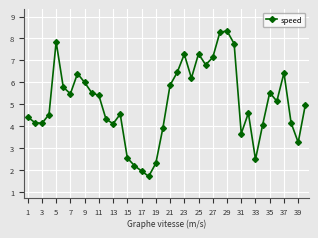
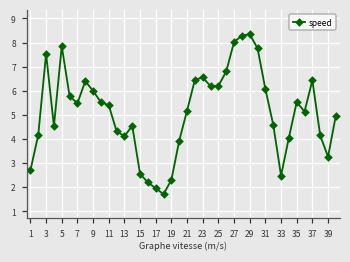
  {
-   "1": 4.4,
-   "3": 4.1,
+   "1": 2.7,
+   "3": 7.5,
    "5": 7.8,
    "7": 5.5,
    "9": 6.0,
    "11": 5.4,
    "13": 4.1,
    "15": 2.6,
    "17": 2.0,
    "19": 2.3,
-   "21": 5.9,
-   "23": 7.3,
-   "25": 7.3,
-   "27": 7.1,
+   "21": 5.2,
+   "23": 6.6,
+   "25": 6.2,
+   "27": 8.0,
    "29": 8.3,
-   "31": 3.7,
+   "31": 6.1,
    "33": 2.5,
    "35": 5.5,
    "37": 6.4,
    "39": 3.3
  }
